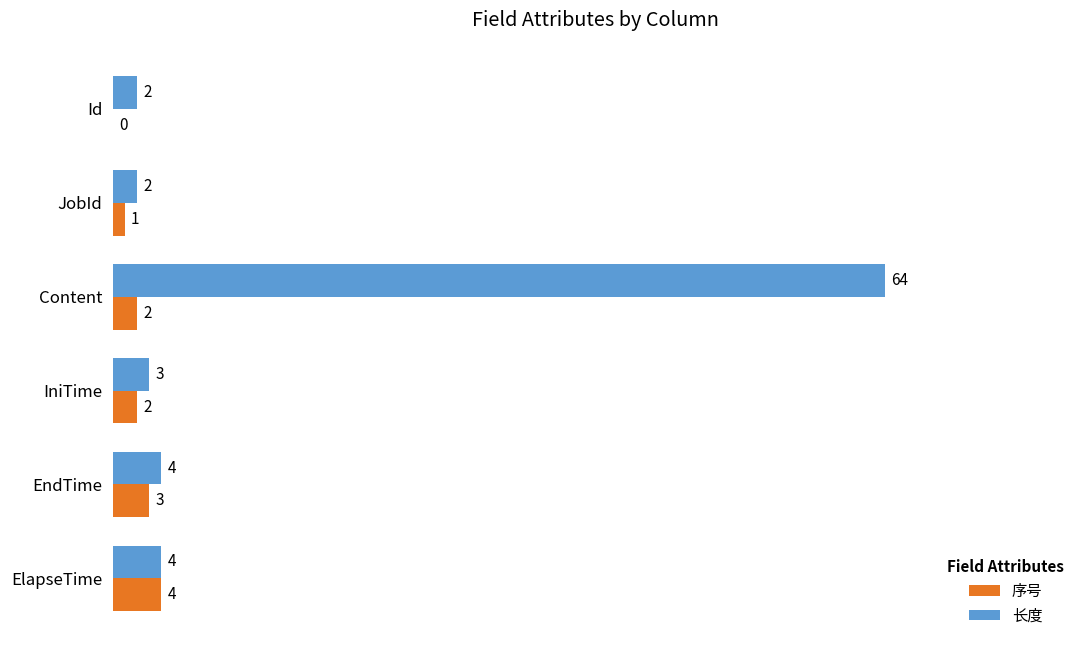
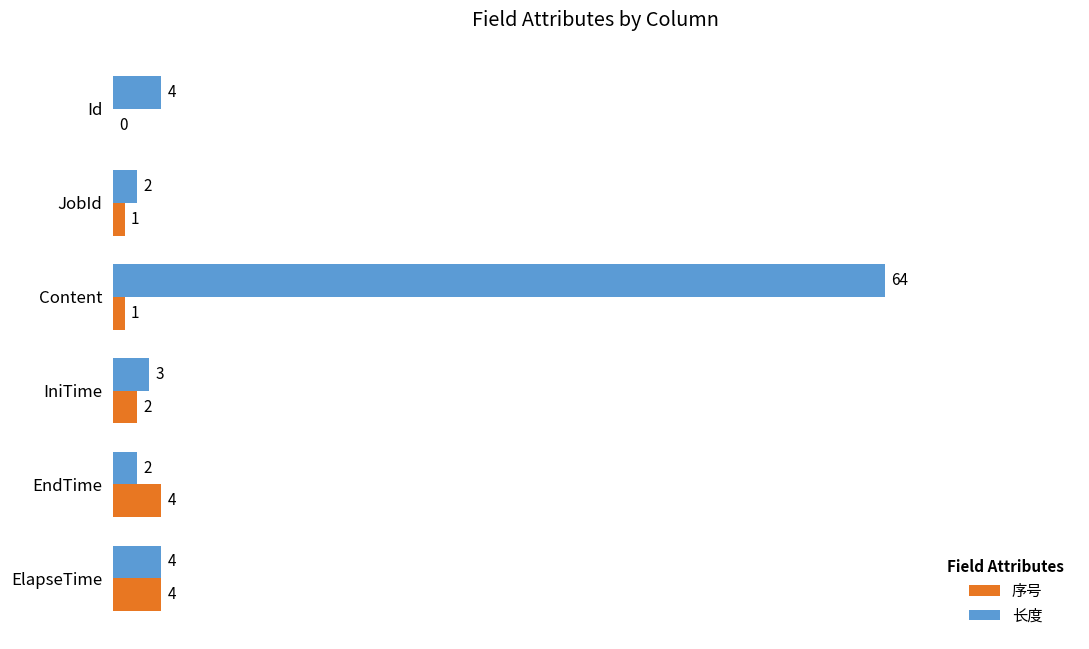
  {
    "序号": {
      "Id": 0,
      "JobId": 1,
-     "Content": 2,
+     "Content": 1,
      "IniTime": 2,
-     "EndTime": 3,
+     "EndTime": 4,
      "ElapseTime": 4
    },
    "长度": {
-     "Id": 2,
+     "Id": 4,
      "JobId": 2,
      "Content": 64,
      "IniTime": 3,
-     "EndTime": 4,
+     "EndTime": 2,
      "ElapseTime": 4
    }
  }
